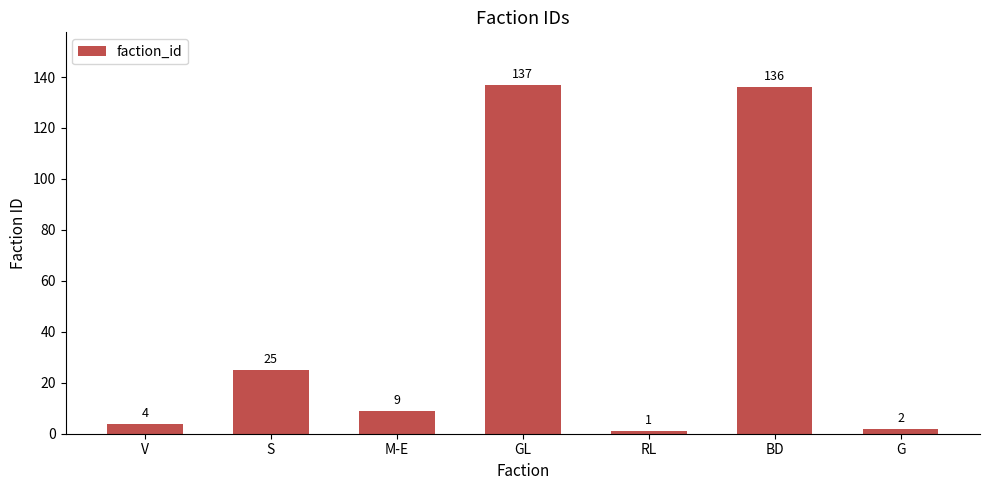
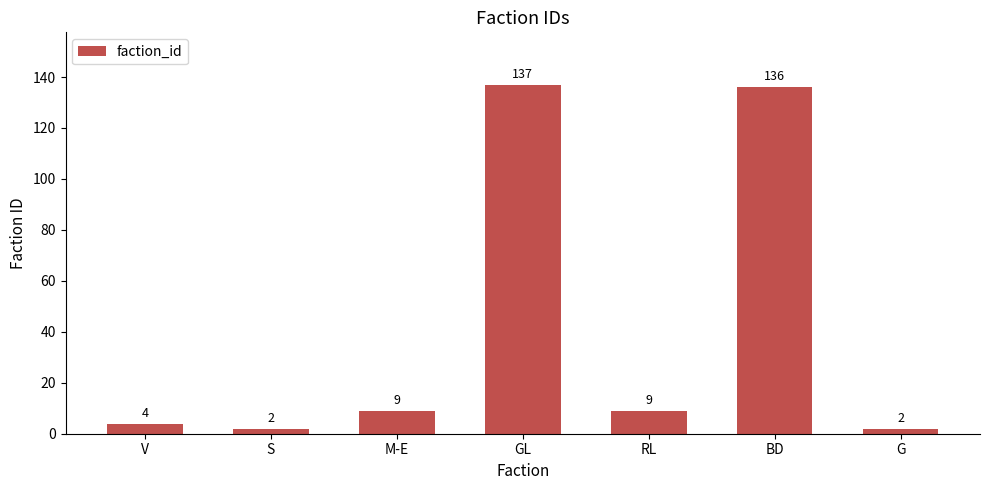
  {
    "V": 4,
-   "S": 25,
+   "S": 2,
    "M-E": 9,
    "GL": 137,
-   "RL": 1,
+   "RL": 9,
    "BD": 136,
    "G": 2
  }
